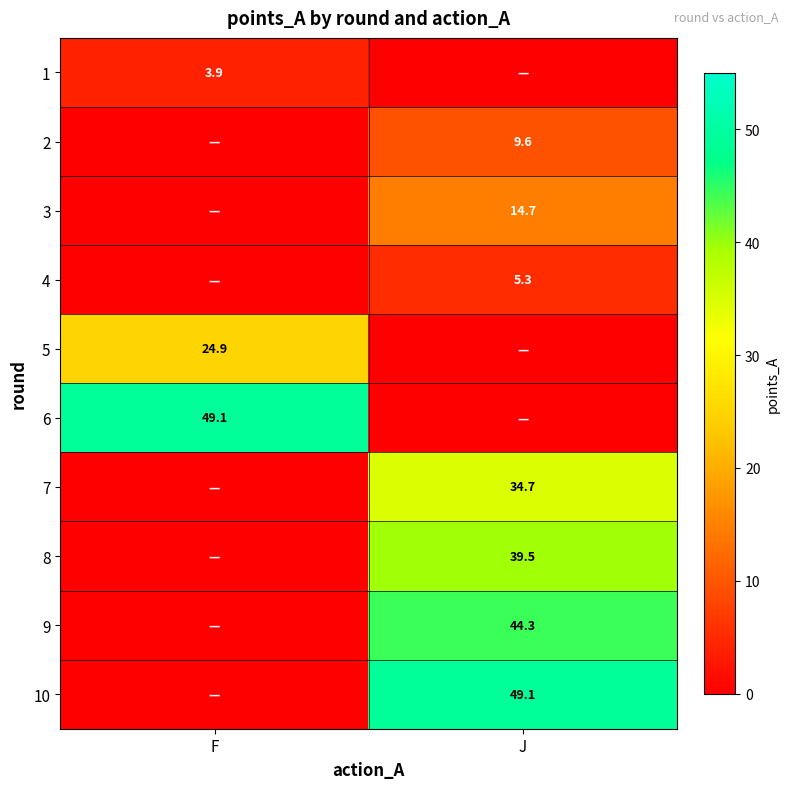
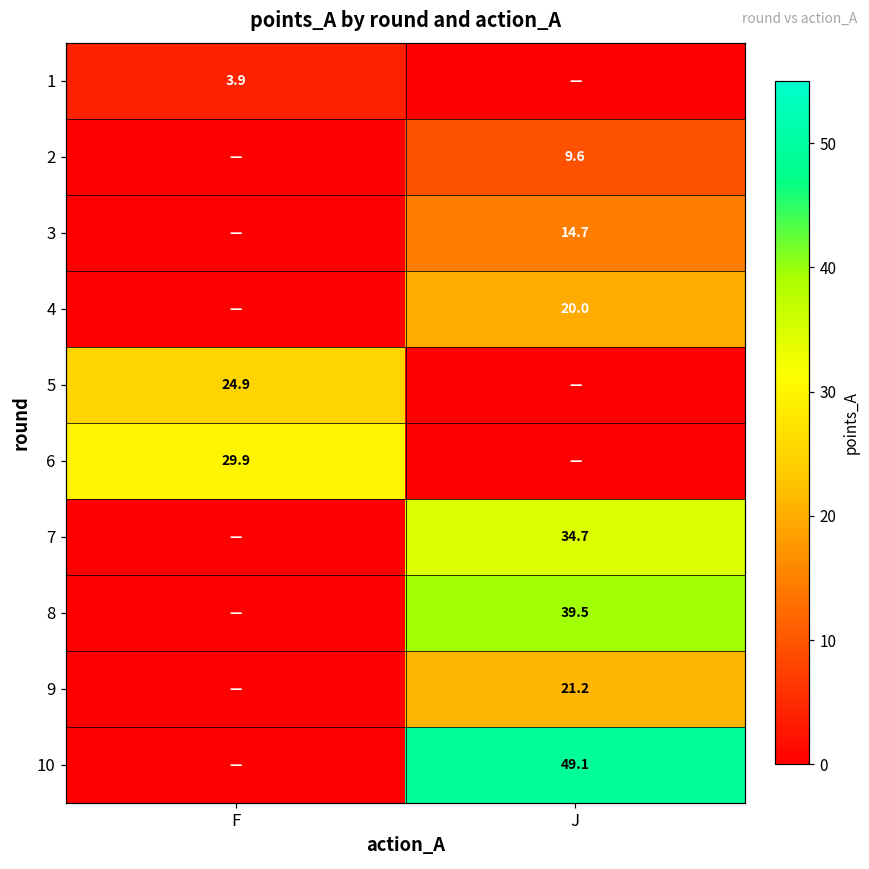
  {
    "1": {
      "F": 3.9
    },
    "2": {
      "J": 9.6
    },
    "3": {
      "J": 14.7
    },
    "4": {
-     "J": 5.3
+     "J": 20.0
    },
    "5": {
      "F": 24.9
    },
    "6": {
-     "F": 49.1
+     "F": 29.9
    },
    "7": {
      "J": 34.7
    },
    "8": {
      "J": 39.5
    },
    "9": {
-     "J": 44.3
+     "J": 21.2
    },
    "10": {
      "J": 49.1
    }
  }
